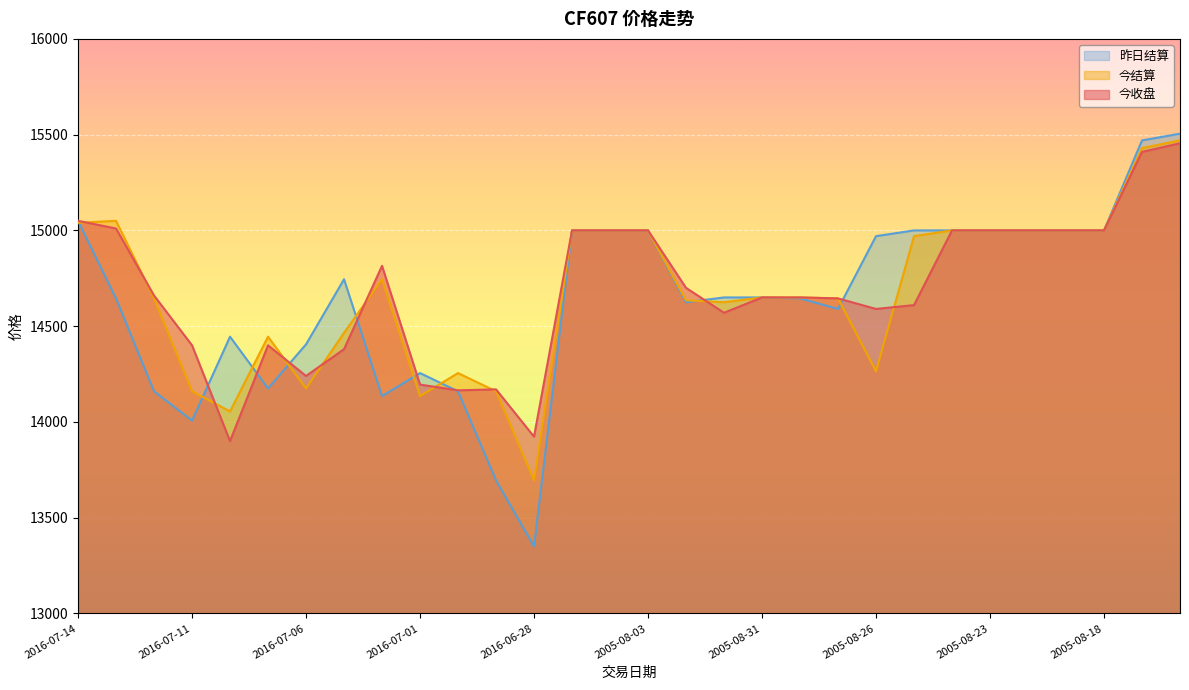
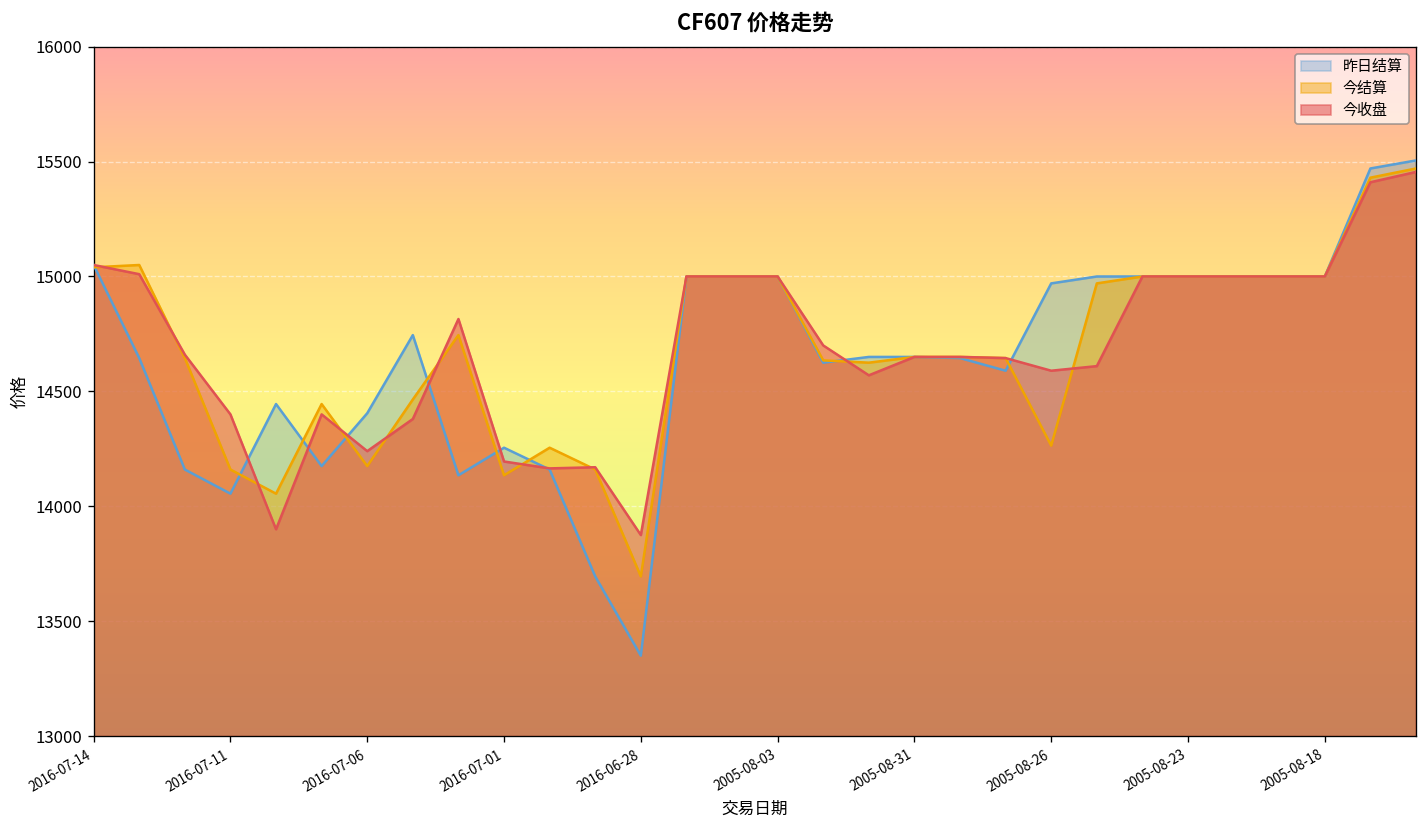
  {
    "昨日结算": {
-     "2016-07-11": 14010,
+     "2016-07-11": 14060,
      "2016-07-06": 14410,
      "2016-07-01": 14260,
      "2016-06-28": 13350,
      "2005-08-26": 14970
    },
    "今结算": {
      "2016-07-11": 14160,
      "2016-07-06": 14180,
      "2016-07-01": 14140,
      "2016-06-28": 13700,
      "2005-08-26": 14260
    },
    "今收盘": {
      "2016-07-11": 14400,
      "2016-07-06": 14240,
      "2016-07-01": 14200,
-     "2016-06-28": 13920,
+     "2016-06-28": 13880,
      "2005-08-26": 14590
    }
  }
